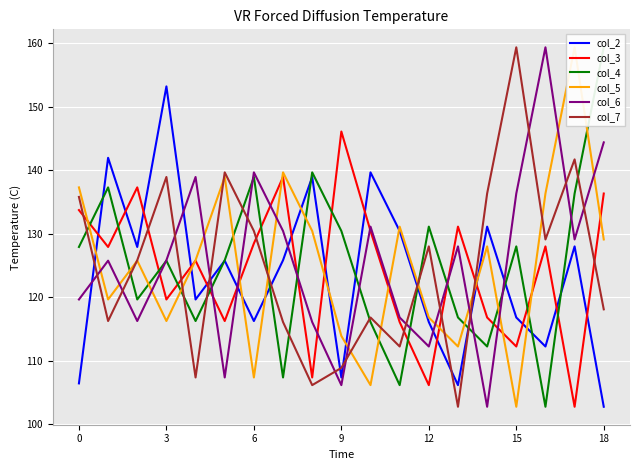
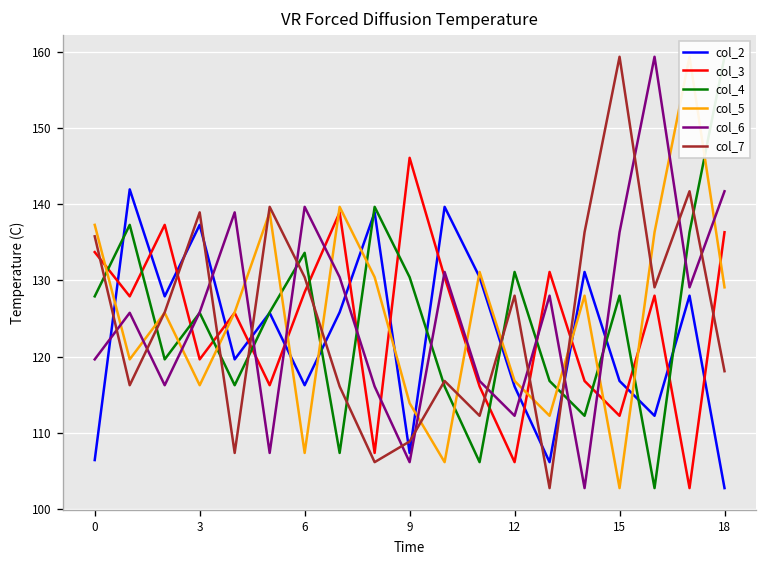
  {
    "col_2": {
      "0": 106,
-     "3": 153,
+     "3": 137,
      "6": 116,
      "9": 107,
      "12": 116,
      "15": 117,
      "18": 103
    },
    "col_3": {
      "0": 134,
      "3": 120,
      "6": 128,
      "9": 146,
      "12": 106,
      "15": 112,
      "18": 136
    },
    "col_4": {
      "0": 128,
-     "6": 139,
+     "6": 134,
      "9": 130,
      "12": 131,
      "15": 128
    },
    "col_5": {
      "0": 137,
      "3": 116,
      "6": 107,
      "9": 114,
      "12": 117,
      "15": 103,
      "18": 129
    },
    "col_6": {
      "0": 120,
      "6": 140,
      "9": 106,
      "12": 112,
      "15": 136,
-     "18": 144
+     "18": 142
    },
    "col_7": {
      "0": 136,
      "3": 139,
      "6": 130,
      "9": 109,
      "12": 128,
      "15": 159,
      "18": 118
    }
  }
